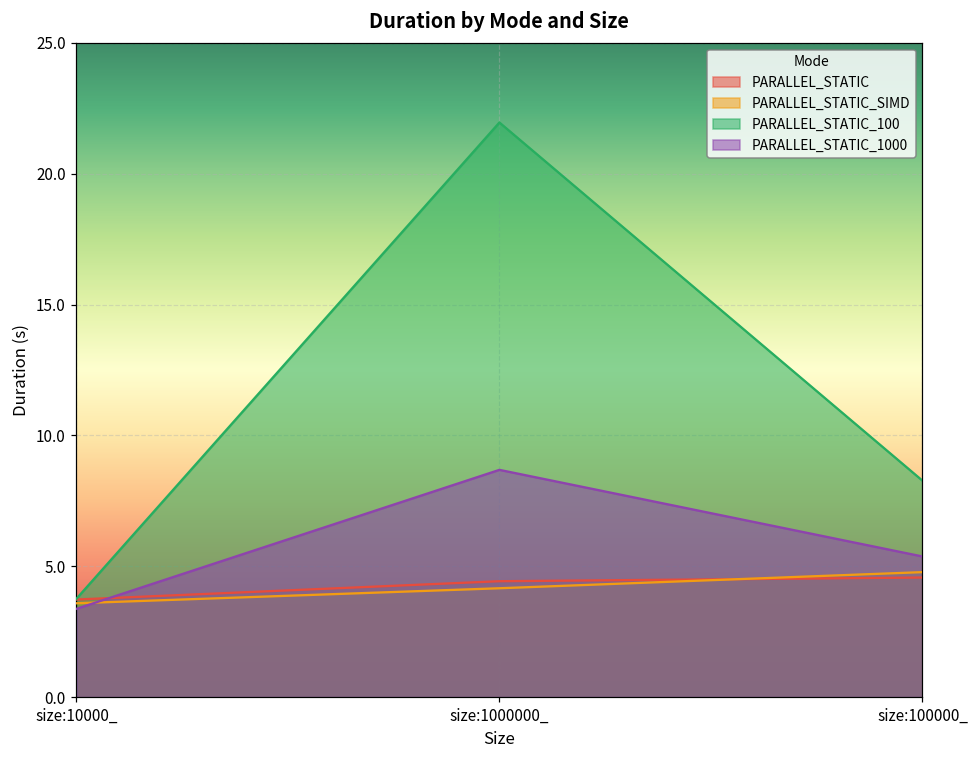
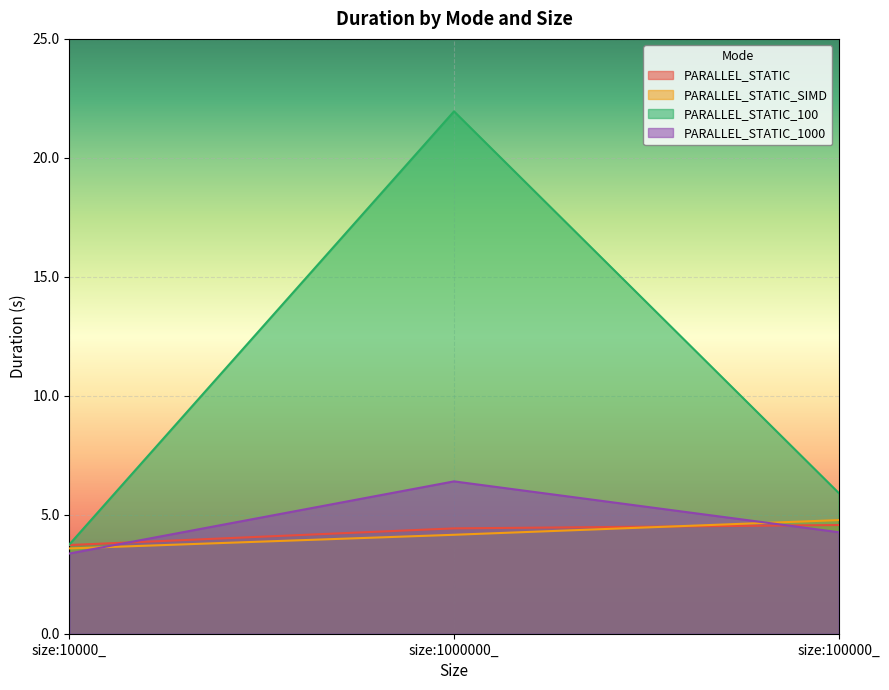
  {
    "PARALLEL_STATIC": {
      "size:1000000_": 4.4,
      "size:100000_": 4.6
    },
    "PARALLEL_STATIC_SIMD": {
      "size:10000_": 3.6,
      "size:1000000_": 4.2,
      "size:100000_": 4.8
    },
    "PARALLEL_STATIC_100": {
      "size:1000000_": 22.0,
-     "size:100000_": 8.3
+     "size:100000_": 5.9
    },
    "PARALLEL_STATIC_1000": {
      "size:10000_": 3.4,
-     "size:1000000_": 8.7,
-     "size:100000_": 5.4
+     "size:1000000_": 6.4,
+     "size:100000_": 4.3
    }
  }
